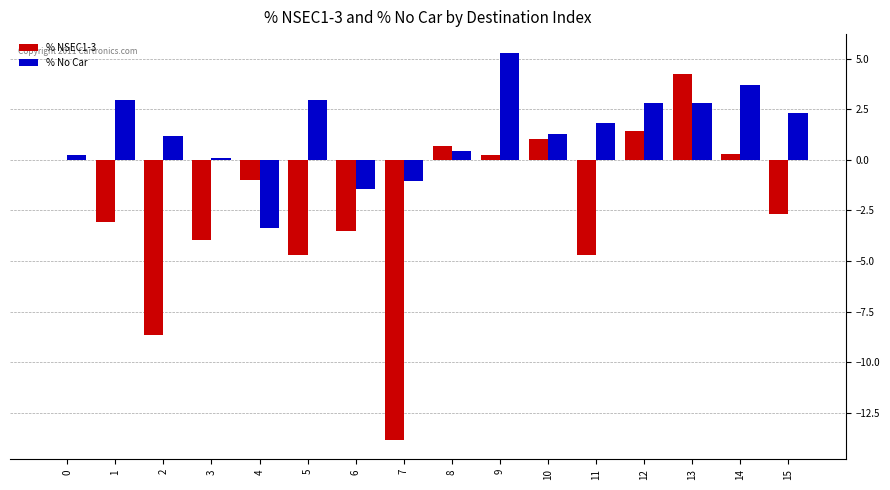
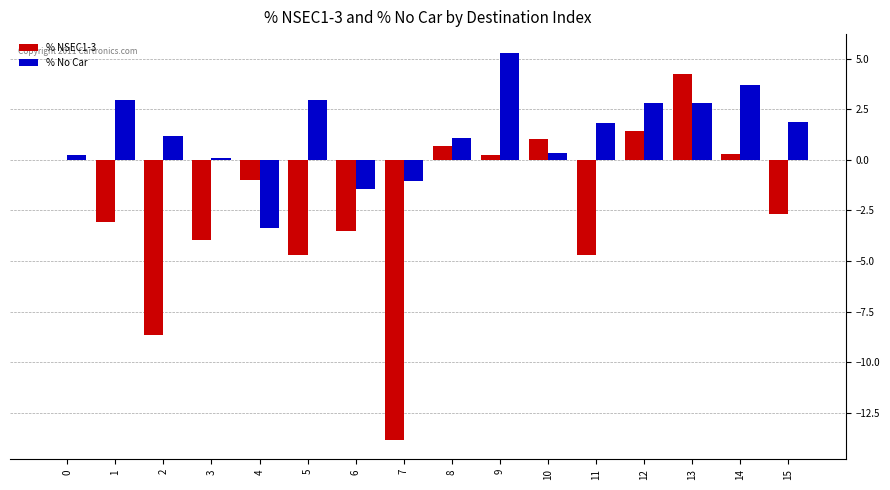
  {
    "% NSEC1-3": {
      "1": -3.1,
      "2": -8.6,
      "3": -4.0,
      "4": -1.0,
      "5": -4.7,
      "6": -3.5,
      "7": -13.8,
      "8": 0.7,
      "9": 0.3,
      "10": 1.0,
      "11": -4.7,
      "12": 1.4,
      "13": 4.2,
      "14": 0.3,
      "15": -2.7
    },
    "% No Car": {
      "0": 0.2,
      "1": 3.0,
      "2": 1.2,
      "4": -3.4,
      "5": 2.9,
      "6": -1.4,
      "7": -1.0,
-     "8": 0.4,
+     "8": 1.1,
      "9": 5.3,
-     "10": 1.3,
+     "10": 0.3,
      "11": 1.8,
      "12": 2.8,
      "13": 2.8,
      "14": 3.7,
-     "15": 2.3
+     "15": 1.9
    }
  }
